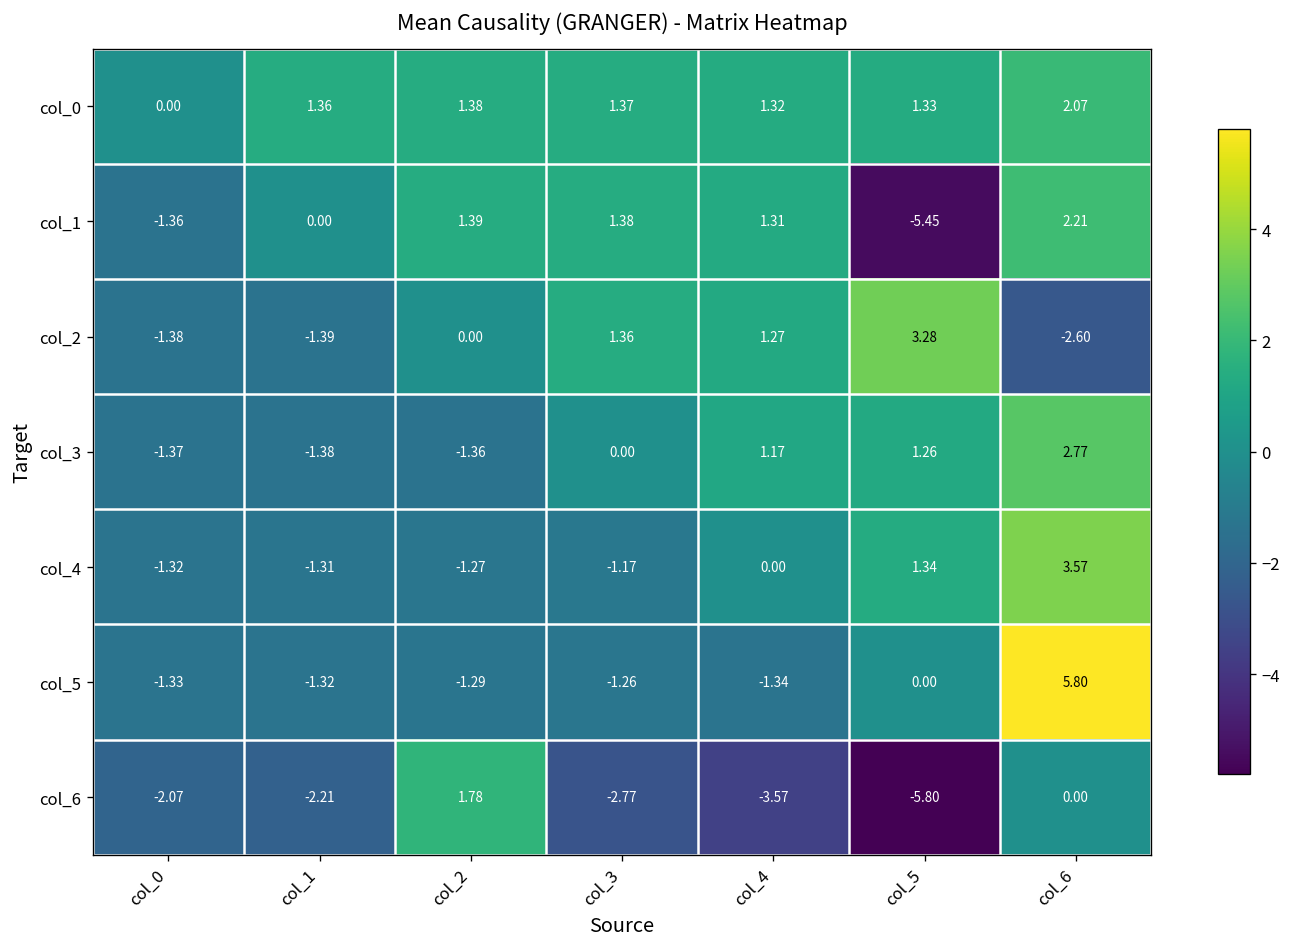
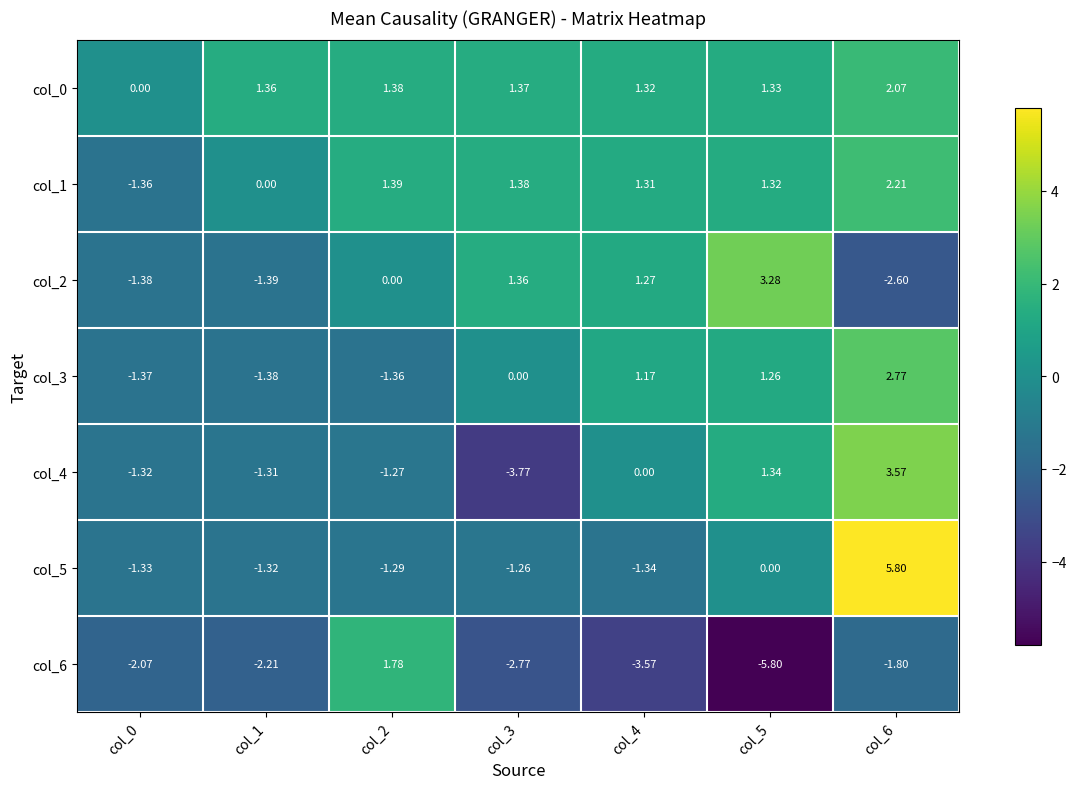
  {
    "col_0": {
      "col_0": 0.00,
      "col_1": 1.36,
      "col_2": 1.38,
      "col_3": 1.37,
      "col_4": 1.32,
      "col_5": 1.33,
      "col_6": 2.07
    },
    "col_1": {
      "col_0": -1.36,
      "col_1": 0.00,
      "col_2": 1.39,
      "col_3": 1.38,
      "col_4": 1.31,
-     "col_5": -5.45,
+     "col_5": 1.32,
      "col_6": 2.21
    },
    "col_2": {
      "col_0": -1.38,
      "col_1": -1.39,
      "col_2": 0.00,
      "col_3": 1.36,
      "col_4": 1.27,
      "col_5": 3.28,
      "col_6": -2.60
    },
    "col_3": {
      "col_0": -1.37,
      "col_1": -1.38,
      "col_2": -1.36,
      "col_3": 0.00,
      "col_4": 1.17,
      "col_5": 1.26,
      "col_6": 2.77
    },
    "col_4": {
      "col_0": -1.32,
      "col_1": -1.31,
      "col_2": -1.27,
-     "col_3": -1.17,
+     "col_3": -3.77,
      "col_4": 0.00,
      "col_5": 1.34,
      "col_6": 3.57
    },
    "col_5": {
      "col_0": -1.33,
      "col_1": -1.32,
      "col_2": -1.29,
      "col_3": -1.26,
      "col_4": -1.34,
      "col_5": 0.00,
      "col_6": 5.80
    },
    "col_6": {
      "col_0": -2.07,
      "col_1": -2.21,
      "col_2": 1.78,
      "col_3": -2.77,
      "col_4": -3.57,
      "col_5": -5.80,
-     "col_6": 0.00
+     "col_6": -1.80
    }
  }
